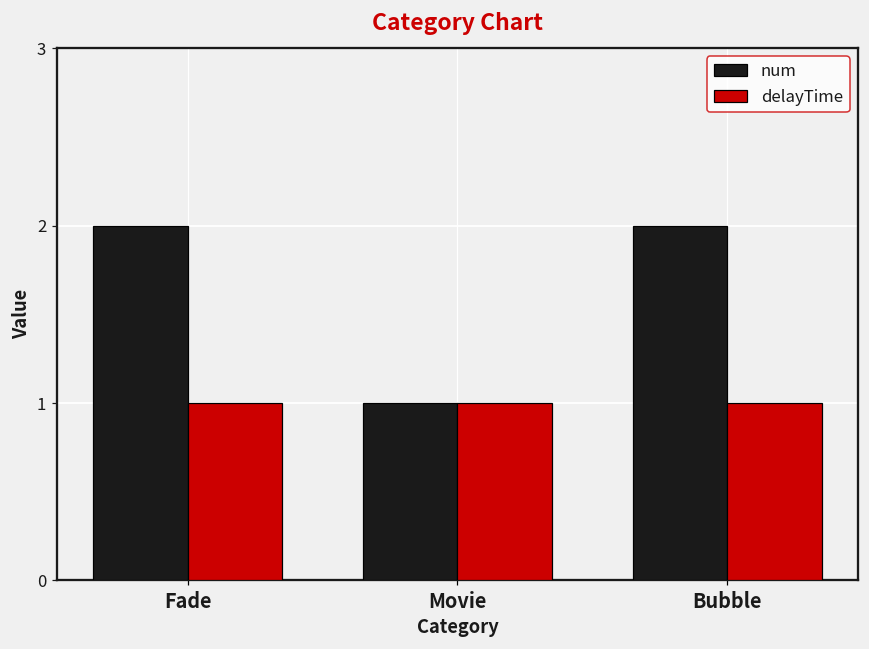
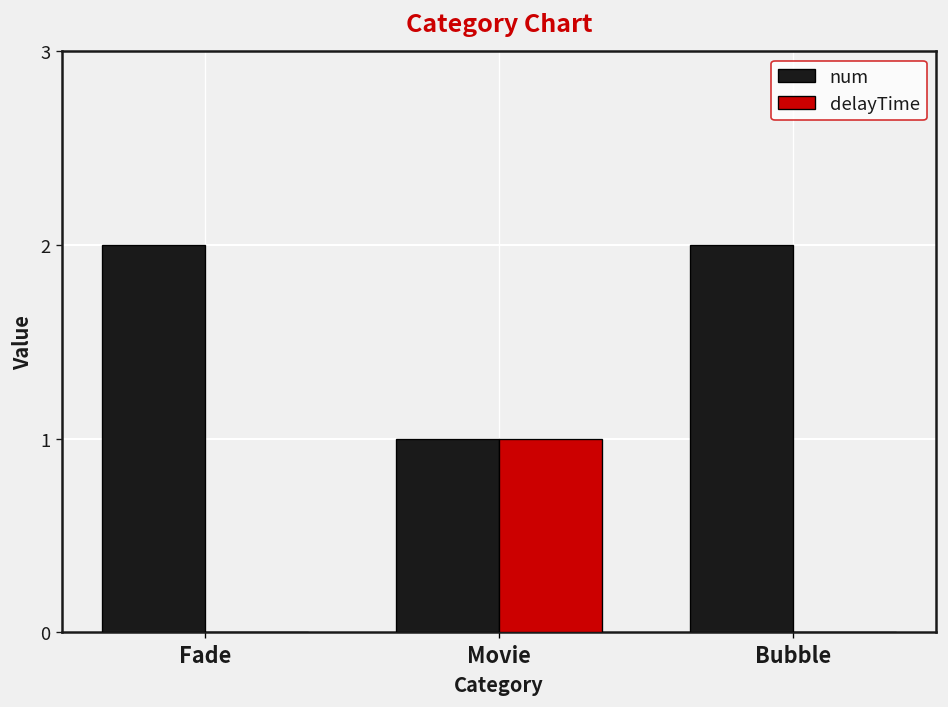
  {
    "num": {
      "Fade": 2,
      "Movie": 1,
      "Bubble": 2
    },
    "delayTime": {
-     "Fade": 1,
+     "Fade": 0,
      "Movie": 1,
-     "Bubble": 1
+     "Bubble": 0
    }
  }
